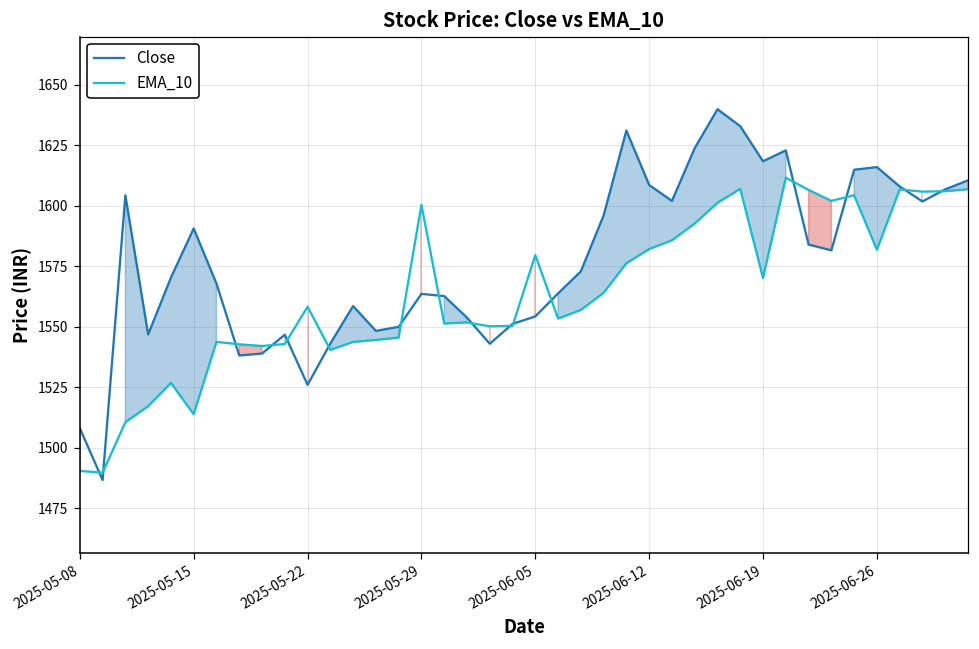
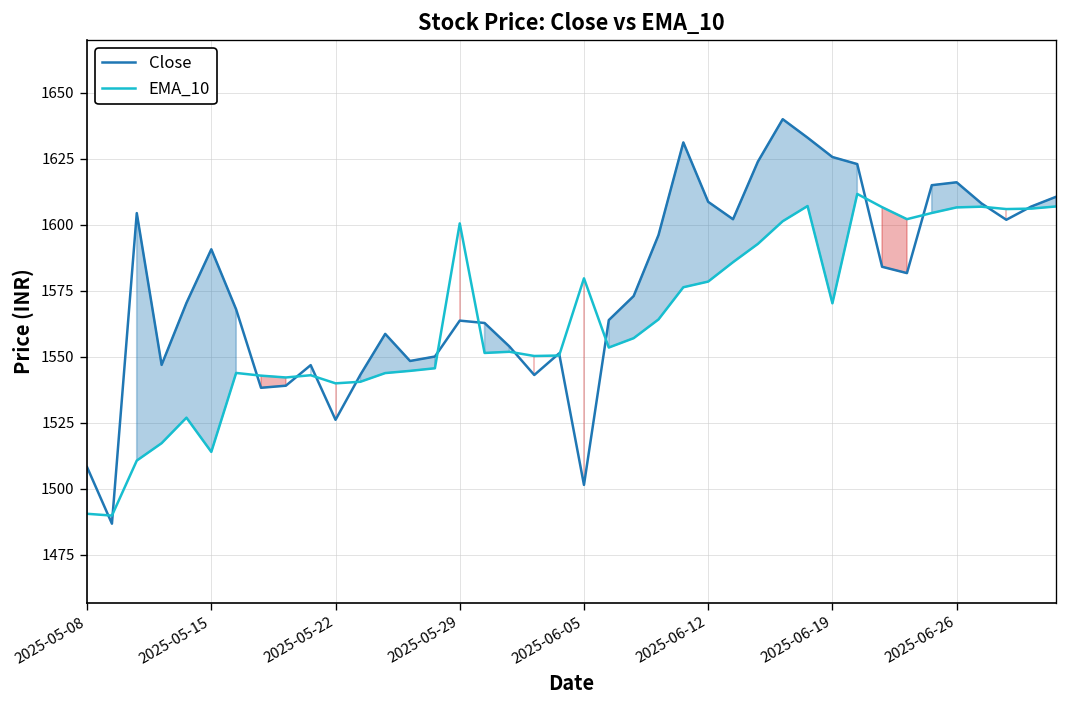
  {
    "Close": {
      "2025-05-08": 1508,
      "2025-05-15": 1591,
      "2025-05-22": 1526,
      "2025-05-29": 1564,
-     "2025-06-05": 1554,
+     "2025-06-05": 1501,
      "2025-06-12": 1609,
-     "2025-06-19": 1618,
+     "2025-06-19": 1626,
      "2025-06-26": 1616
    },
    "EMA_10": {
      "2025-05-08": 1490,
      "2025-05-15": 1514,
-     "2025-05-22": 1558,
+     "2025-05-22": 1540,
      "2025-05-29": 1600,
      "2025-06-05": 1580,
-     "2025-06-12": 1582,
+     "2025-06-12": 1578,
      "2025-06-19": 1570,
-     "2025-06-26": 1582
+     "2025-06-26": 1606
    }
  }
